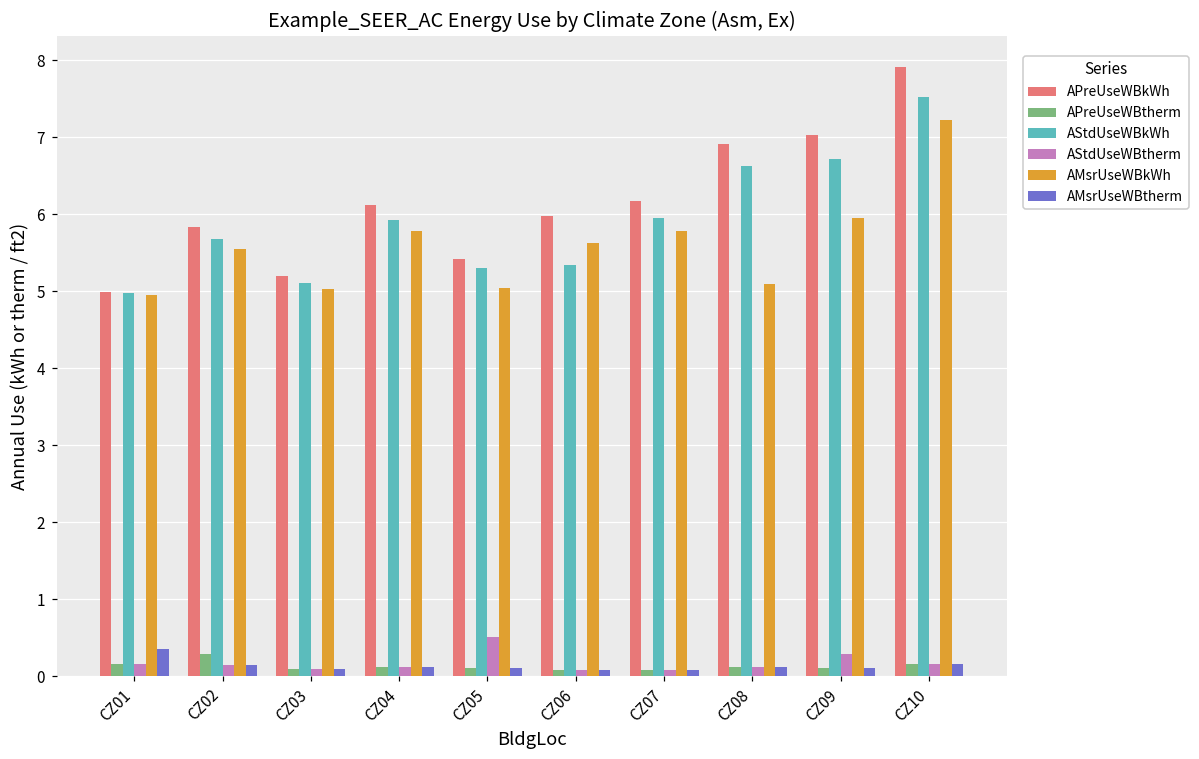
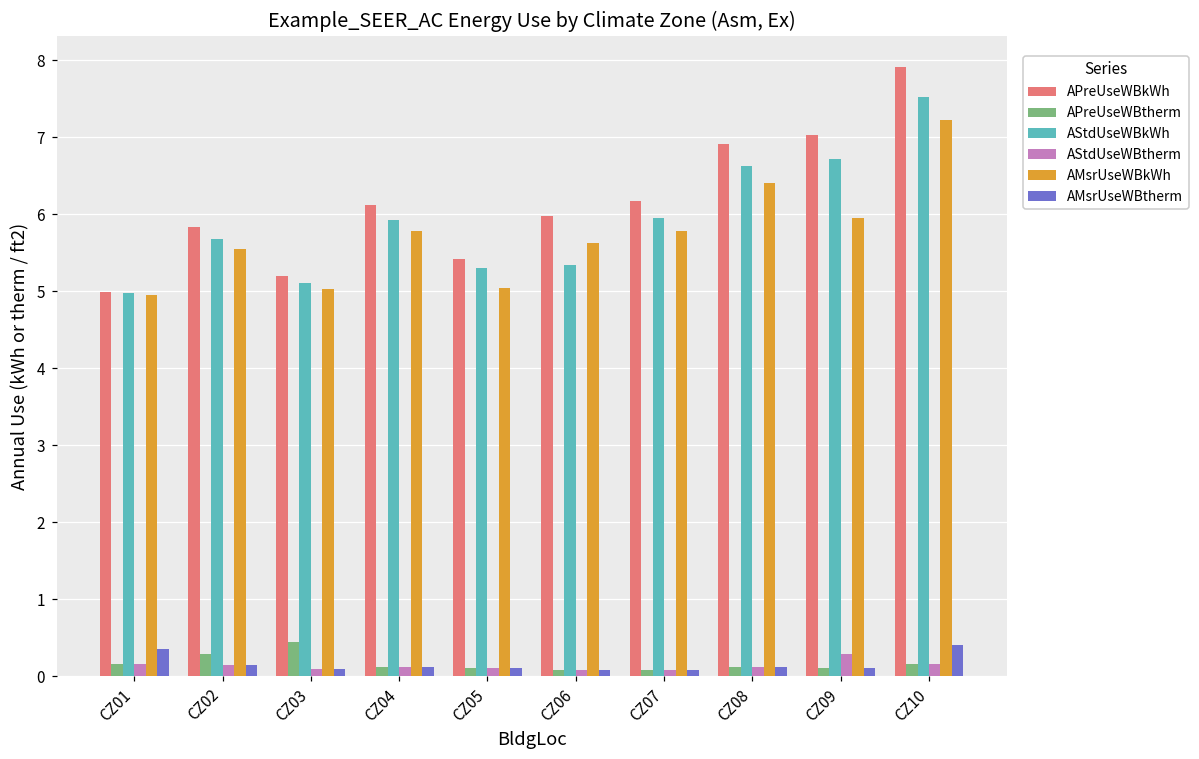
  {
    "APreUseWBkWh": {
      "CZ01": 5.0,
      "CZ02": 5.8,
      "CZ03": 5.2,
      "CZ04": 6.1,
      "CZ05": 5.4,
      "CZ06": 6.0,
      "CZ07": 6.2,
      "CZ08": 6.9,
      "CZ09": 7.0,
      "CZ10": 7.9
    },
    "APreUseWBtherm": {
      "CZ01": 0.2,
      "CZ02": 0.3,
-     "CZ03": 0.1,
+     "CZ03": 0.4,
      "CZ04": 0.1,
      "CZ05": 0.1,
      "CZ06": 0.1,
      "CZ07": 0.1,
      "CZ08": 0.1,
      "CZ09": 0.1,
      "CZ10": 0.2
    },
    "AStdUseWBkWh": {
      "CZ01": 5.0,
      "CZ02": 5.7,
      "CZ03": 5.1,
      "CZ04": 5.9,
      "CZ05": 5.3,
      "CZ06": 5.3,
      "CZ07": 6.0,
      "CZ08": 6.6,
      "CZ09": 6.7,
      "CZ10": 7.5
    },
    "AStdUseWBtherm": {
      "CZ01": 0.2,
      "CZ02": 0.1,
      "CZ03": 0.1,
      "CZ04": 0.1,
-     "CZ05": 0.5,
+     "CZ05": 0.1,
      "CZ06": 0.1,
      "CZ07": 0.1,
      "CZ08": 0.1,
      "CZ09": 0.3,
      "CZ10": 0.2
    },
    "AMsrUseWBkWh": {
      "CZ01": 5.0,
      "CZ02": 5.6,
      "CZ03": 5.0,
      "CZ04": 5.8,
      "CZ05": 5.1,
      "CZ06": 5.6,
      "CZ07": 5.8,
-     "CZ08": 5.1,
+     "CZ08": 6.4,
      "CZ09": 6.0,
      "CZ10": 7.2
    },
    "AMsrUseWBtherm": {
      "CZ01": 0.4,
      "CZ02": 0.1,
      "CZ03": 0.1,
      "CZ04": 0.1,
      "CZ05": 0.1,
      "CZ06": 0.1,
      "CZ07": 0.1,
      "CZ08": 0.1,
      "CZ09": 0.1,
-     "CZ10": 0.2
+     "CZ10": 0.4
    }
  }
